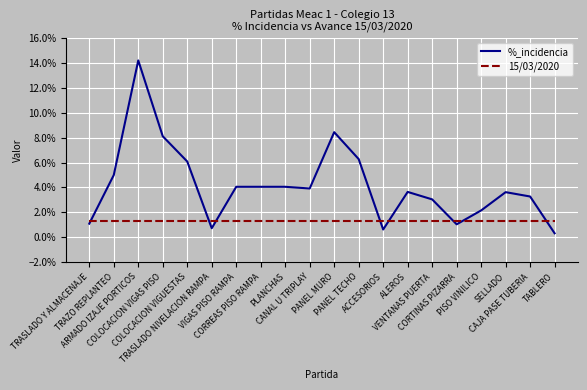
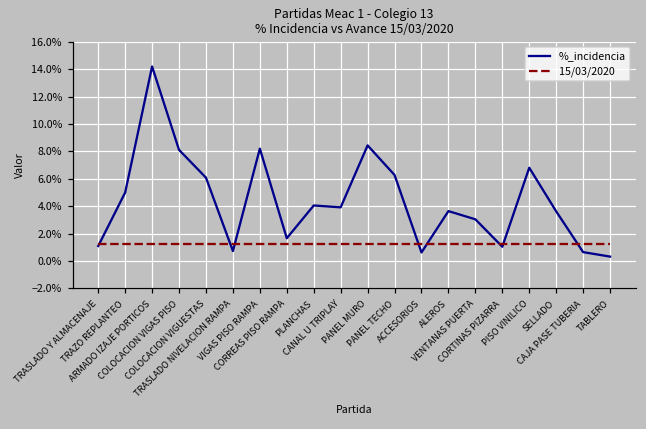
  {
    "%_incidencia": {
      "TRAZO REPLANTEO": "5.0%",
      "ARMADO IZAJE PORTICOS": "14.2%",
      "COLOCACION VIGAS PISO": "8.1%",
      "COLOCACION VIGUESTAS": "6.1%",
      "TRASLADO NIVELACION RAMPA": "0.7%",
-     "VIGAS PISO RAMPA": "4.1%",
-     "CORREAS PISO RAMPA": "4.1%",
+     "VIGAS PISO RAMPA": "8.2%",
+     "CORREAS PISO RAMPA": "1.7%",
      "PLANCHAS": "4.1%",
      "CANAL U TRIPLAY": "3.9%",
      "PANEL MURO": "8.4%",
      "PANEL TECHO": "6.3%",
      "ACCESORIOS": "0.6%",
      "ALEROS": "3.6%",
      "VENTANAS PUERTA": "3.0%",
      "CORTINAS PIZARRA": "1.0%",
-     "PISO VINILICO": "2.2%",
+     "PISO VINILICO": "6.8%",
      "SELLADO": "3.6%",
-     "CAJA PASE TUBERIA": "3.3%",
+     "CAJA PASE TUBERIA": "0.7%",
      "TABLERO": "0.3%"
    },
    "15/03/2020": {
      "TRAZO REPLANTEO": "1.3%",
      "ARMADO IZAJE PORTICOS": "1.3%",
      "COLOCACION VIGAS PISO": "1.3%",
      "COLOCACION VIGUESTAS": "1.3%",
      "TRASLADO NIVELACION RAMPA": "1.3%",
      "VIGAS PISO RAMPA": "1.3%",
      "CORREAS PISO RAMPA": "1.3%",
      "PLANCHAS": "1.3%",
      "CANAL U TRIPLAY": "1.3%",
      "PANEL MURO": "1.3%",
      "PANEL TECHO": "1.3%",
      "ACCESORIOS": "1.3%",
      "ALEROS": "1.3%",
      "VENTANAS PUERTA": "1.3%",
      "CORTINAS PIZARRA": "1.3%",
      "PISO VINILICO": "1.3%",
      "SELLADO": "1.3%",
      "CAJA PASE TUBERIA": "1.3%",
      "TABLERO": "1.3%"
    }
  }
